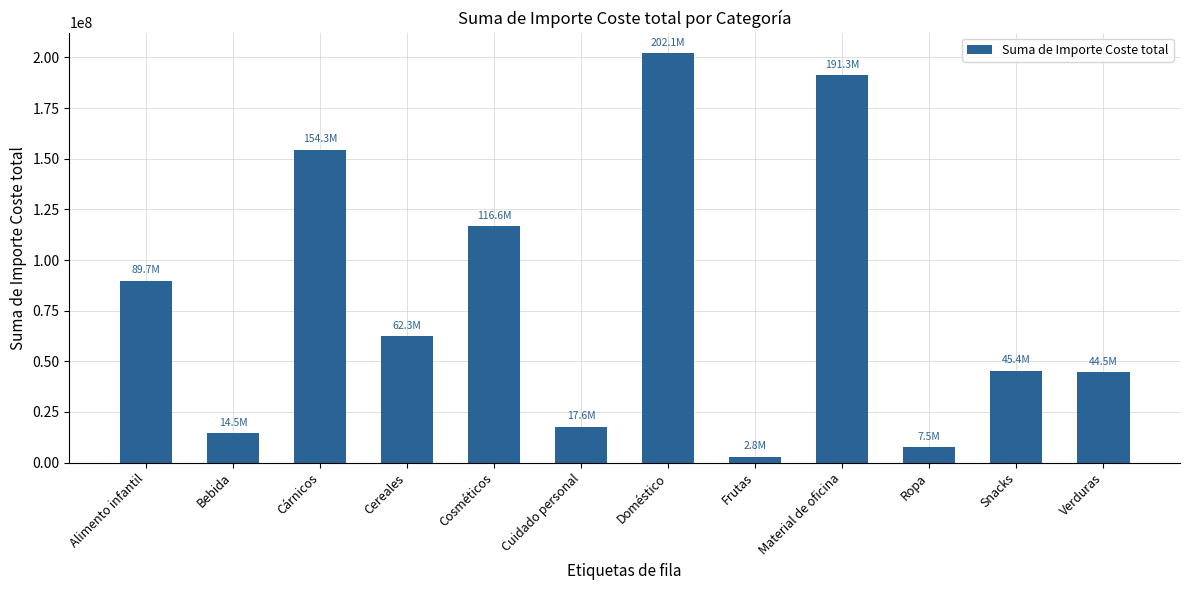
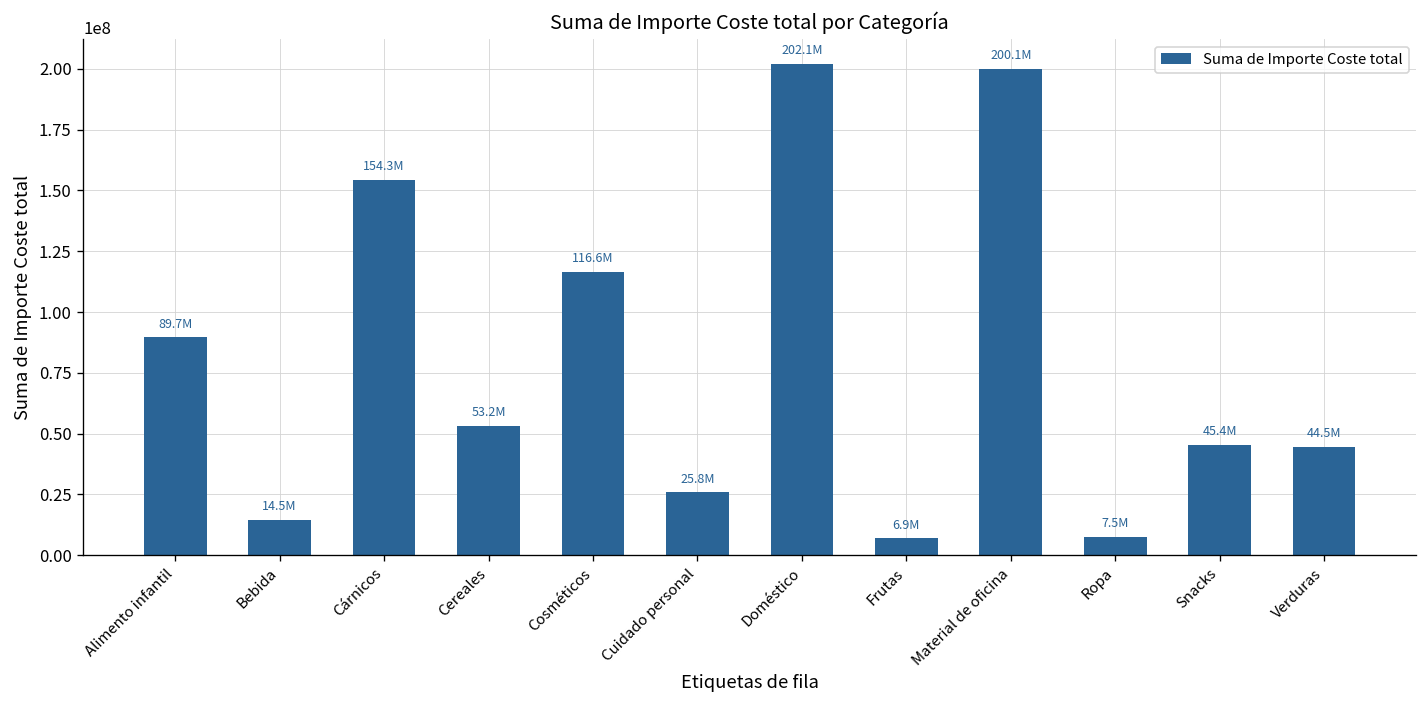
  {
    "Alimento infantil": "89.7M",
    "Bebida": "14.5M",
    "Cárnicos": "154.3M",
-   "Cereales": "62.3M",
+   "Cereales": "53.2M",
    "Cosméticos": "116.6M",
-   "Cuidado personal": "17.6M",
+   "Cuidado personal": "25.8M",
    "Doméstico": "202.1M",
-   "Frutas": "2.8M",
-   "Material de oficina": "191.3M",
+   "Frutas": "6.9M",
+   "Material de oficina": "200.1M",
    "Ropa": "7.5M",
    "Snacks": "45.4M",
    "Verduras": "44.5M"
  }
